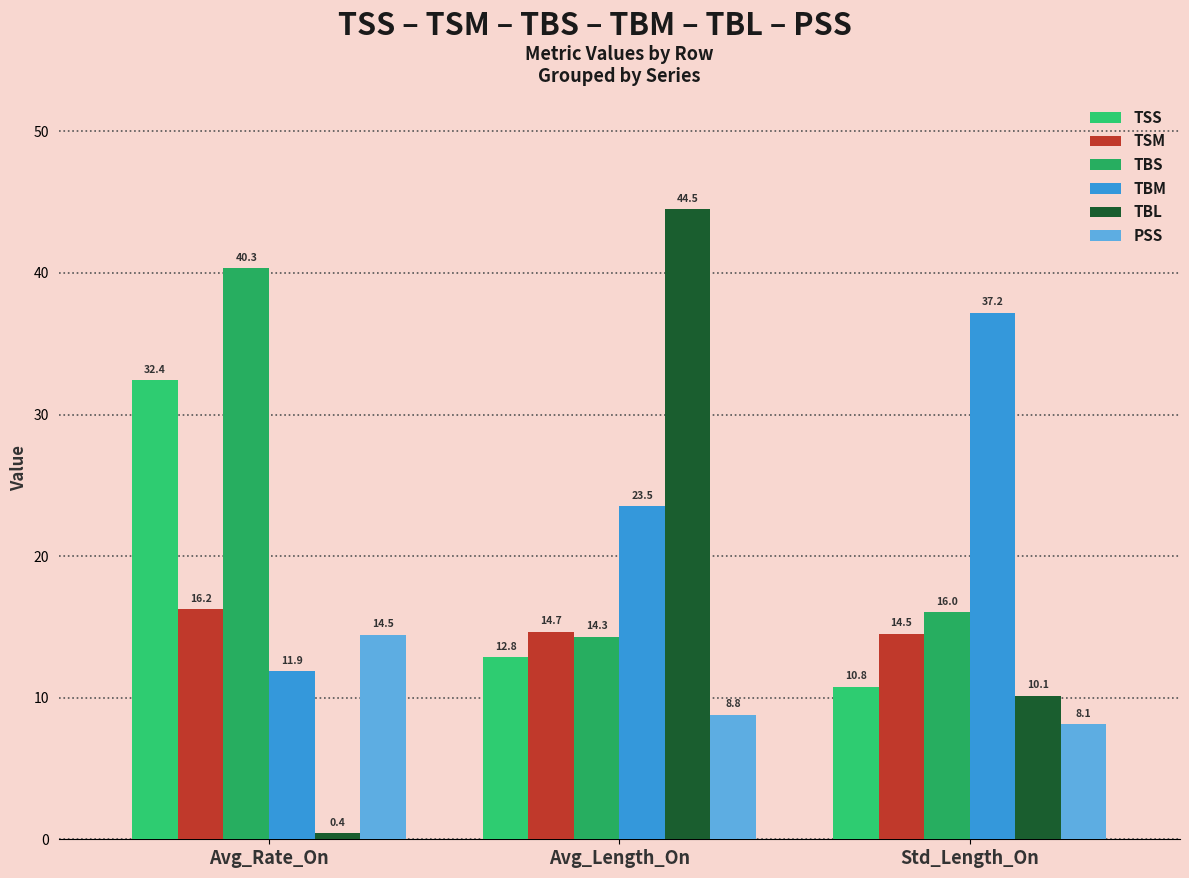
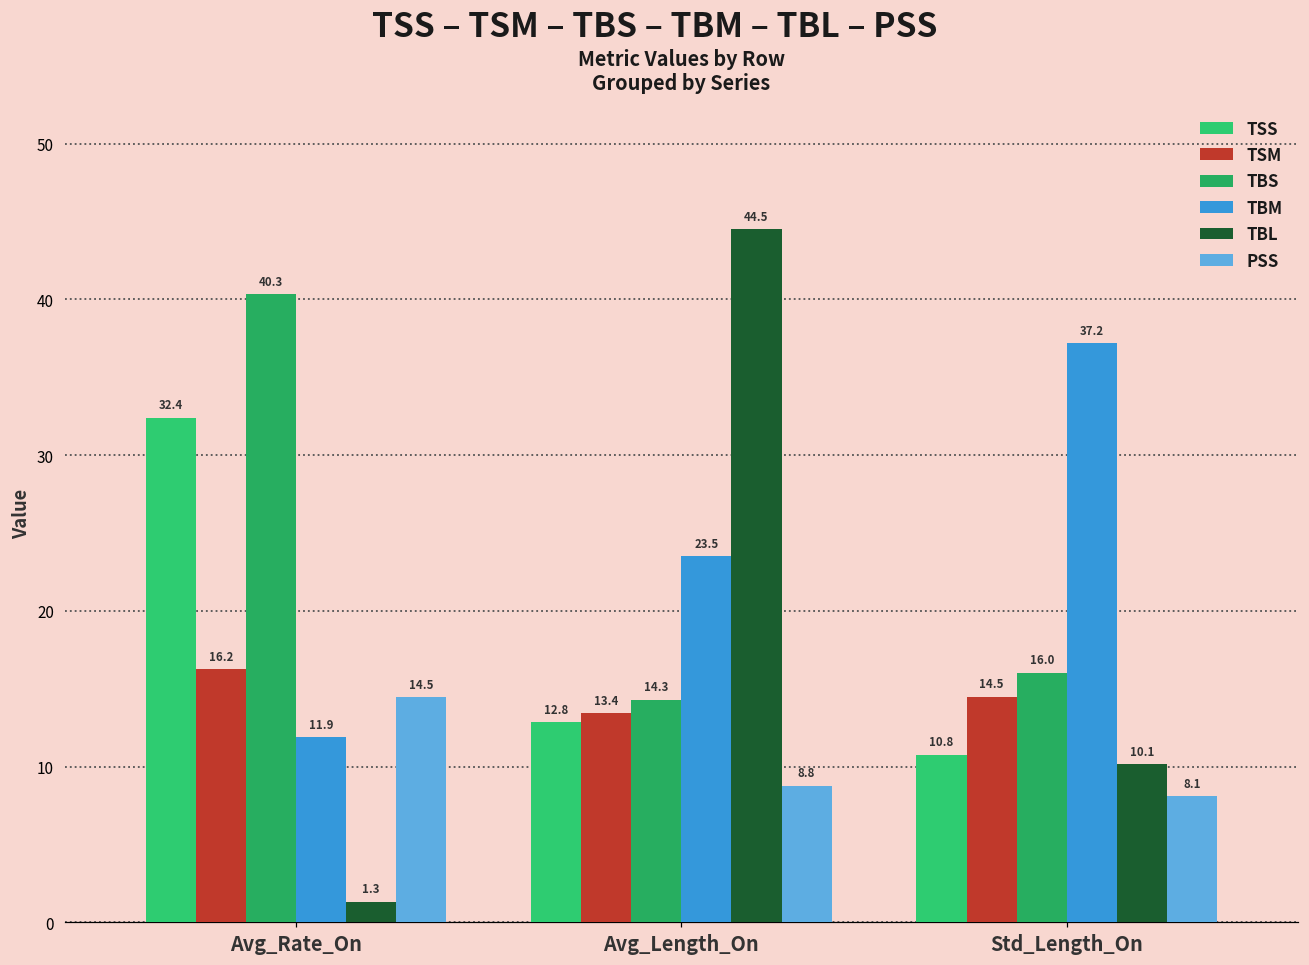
  {
    "TSM": {
      "Avg_Rate_On": 16.2,
-     "Avg_Length_On": 14.7,
+     "Avg_Length_On": 13.4,
      "Std_Length_On": 14.5
    },
    "TBL": {
-     "Avg_Rate_On": 0.4,
+     "Avg_Rate_On": 1.3,
      "Avg_Length_On": 44.5,
      "Std_Length_On": 10.1
    }
  }
